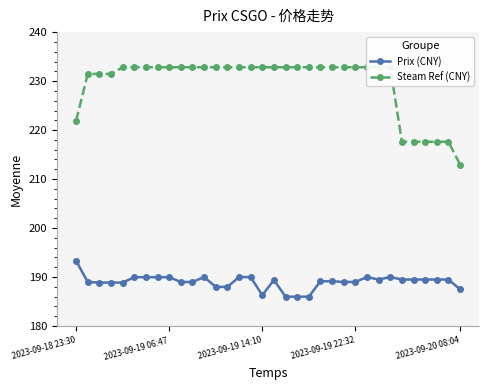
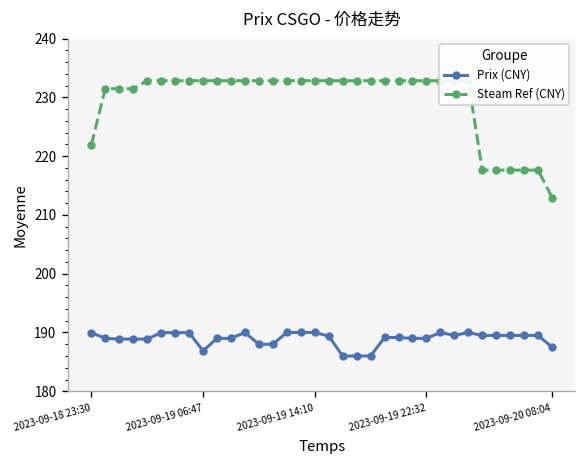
  {
    "Prix (CNY)": {
-     "2023-09-18 23:30": 193,
-     "2023-09-19 06:47": 190,
-     "2023-09-19 14:10": 186,
+     "2023-09-18 23:30": 190,
+     "2023-09-19 06:47": 187,
+     "2023-09-19 14:10": 190,
      "2023-09-19 22:32": 189,
      "2023-09-20 08:04": 188
    },
    "Steam Ref (CNY)": {
      "2023-09-18 23:30": 222,
      "2023-09-19 06:47": 233,
      "2023-09-19 14:10": 233,
      "2023-09-19 22:32": 233,
      "2023-09-20 08:04": 213
    }
  }
